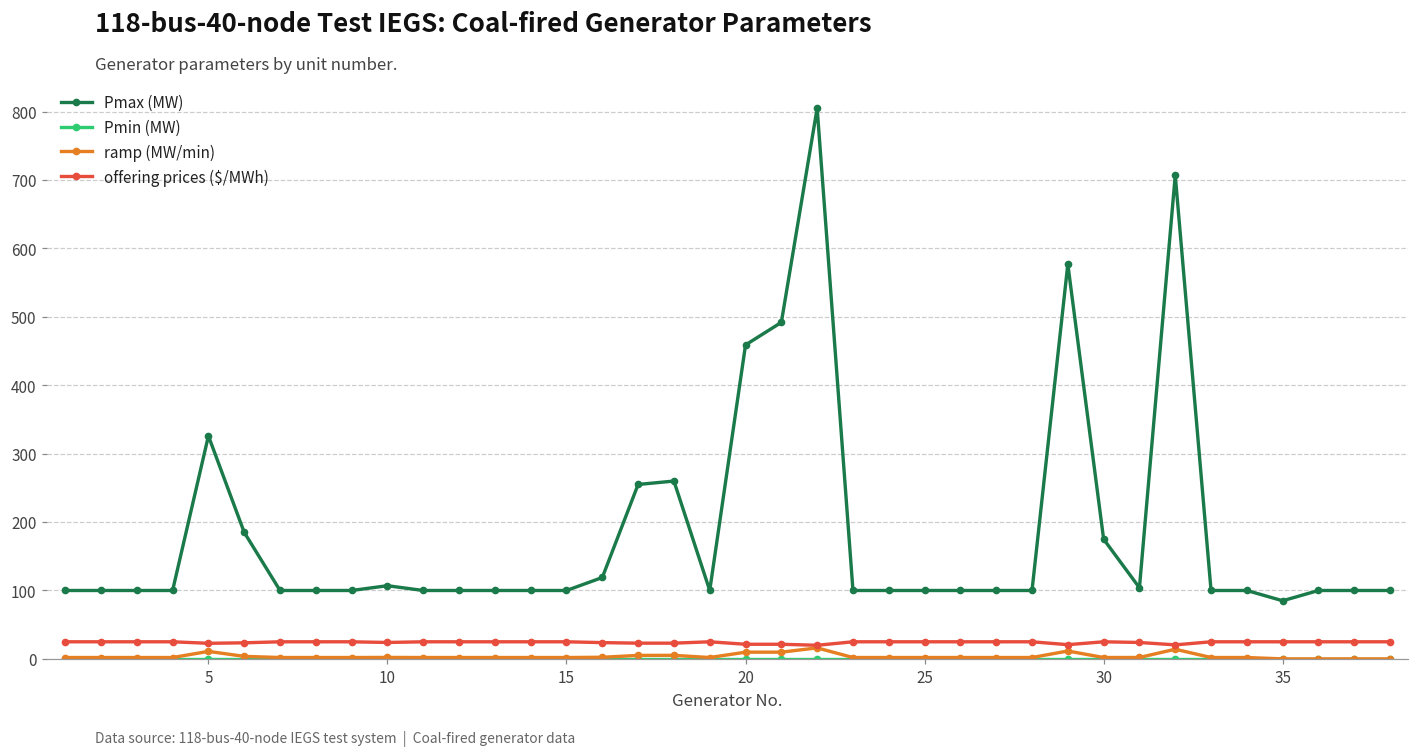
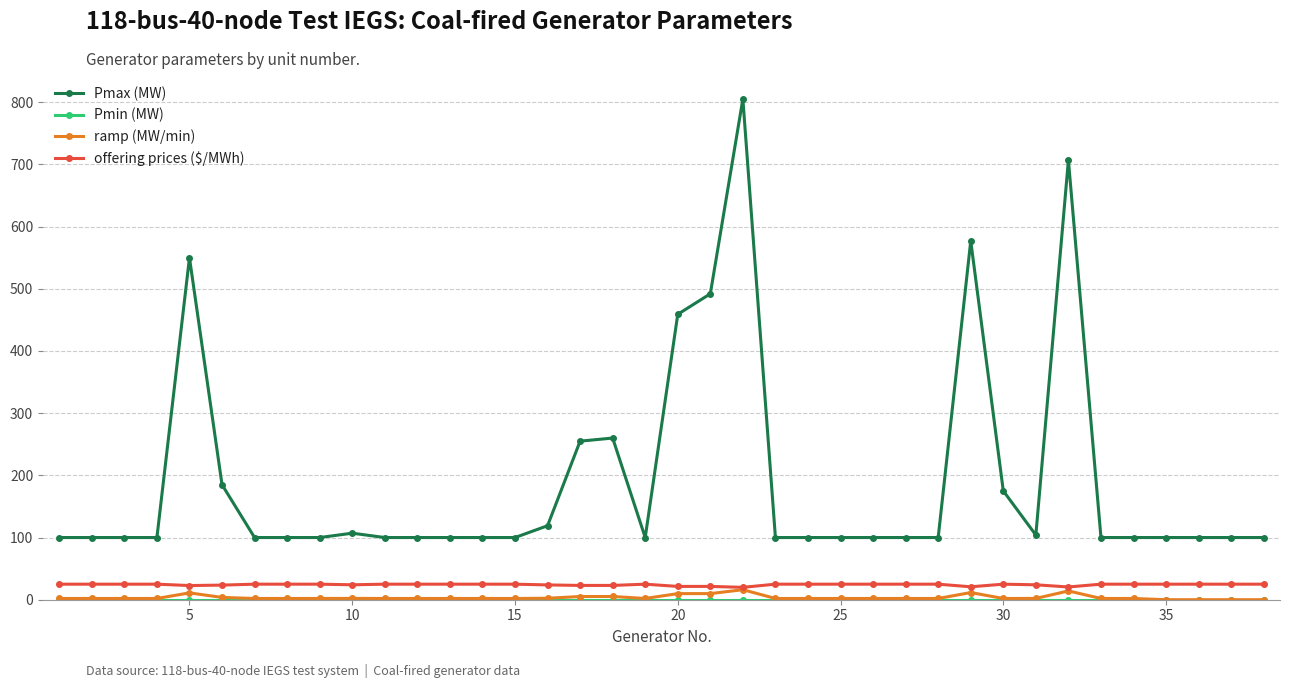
  {
    "Pmax (MW)": {
-     "5": 330,
+     "5": 550,
      "10": 110,
      "15": 100,
      "20": 460,
      "25": 100,
      "30": 180,
-     "35": 90
+     "35": 100
    },
    "Pmin (MW)": {
      "5": 0,
      "20": 0
    }
  }
